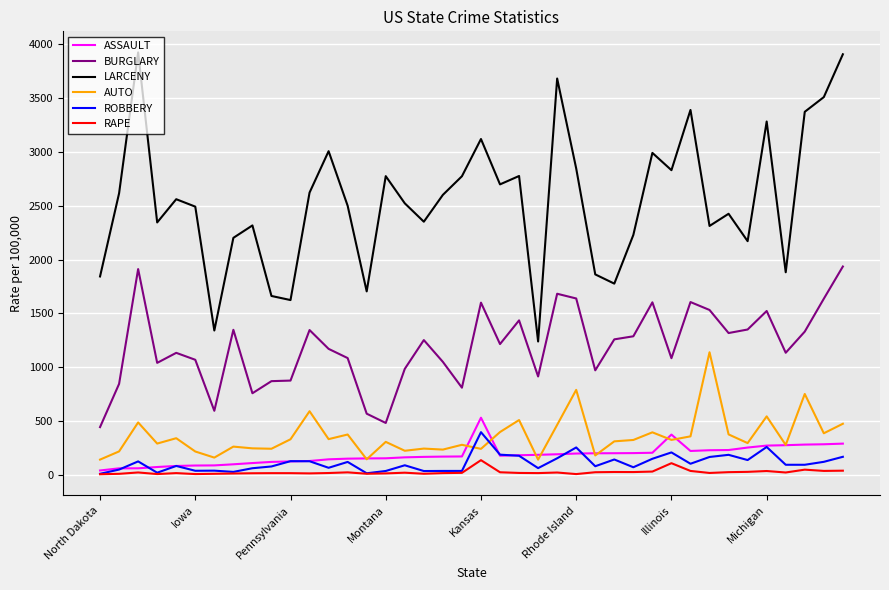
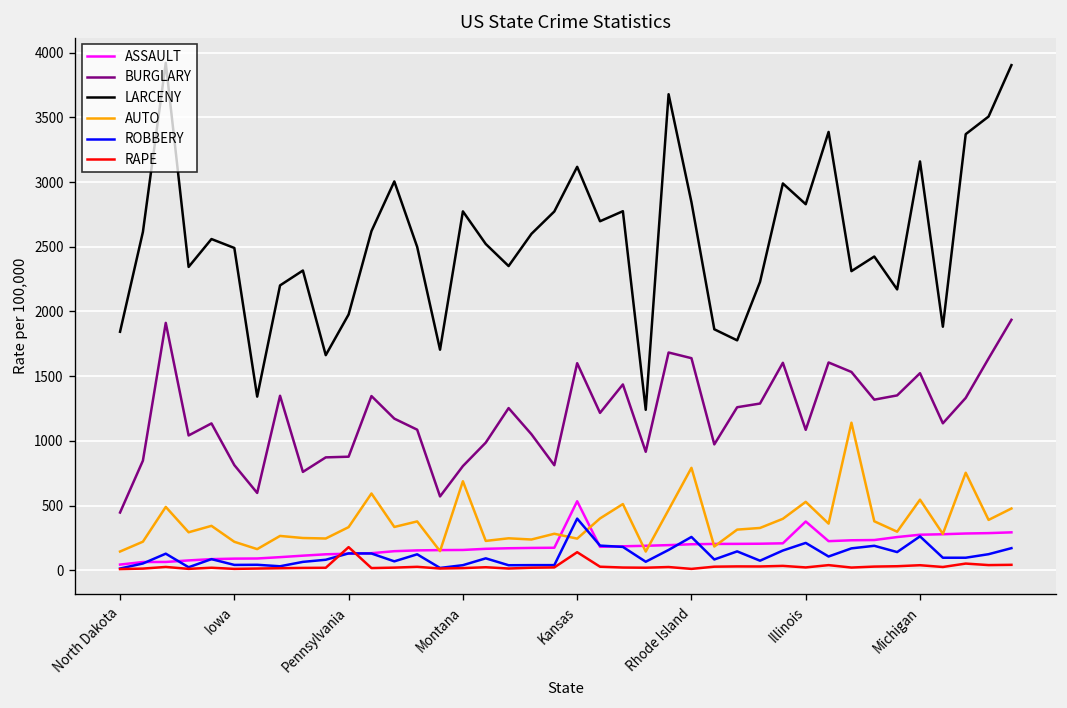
  {
    "ASSAULT": {
      "North Dakota": 40,
      "Iowa": 90,
      "Montana": 160,
      "Kansas": 530,
      "Rhode Island": 200,
      "Illinois": 380
    },
    "BURGLARY": {
      "North Dakota": 450,
-     "Iowa": 1070,
+     "Iowa": 810,
      "Pennsylvania": 880,
-     "Montana": 480,
+     "Montana": 800,
      "Kansas": 1600,
      "Rhode Island": 1640,
      "Illinois": 1090,
      "Michigan": 1520
    },
    "LARCENY": {
      "North Dakota": 1840,
      "Iowa": 2490,
-     "Pennsylvania": 1620,
+     "Pennsylvania": 1980,
      "Montana": 2770,
      "Kansas": 3120,
      "Rhode Island": 2840,
      "Illinois": 2830,
-     "Michigan": 3280
+     "Michigan": 3160
    },
    "AUTO": {
      "North Dakota": 140,
      "Iowa": 220,
      "Pennsylvania": 330,
-     "Montana": 310,
+     "Montana": 690,
      "Kansas": 240,
      "Rhode Island": 790,
-     "Illinois": 330,
+     "Illinois": 530,
      "Michigan": 550
    },
    "ROBBERY": {
      "Iowa": 40,
      "Kansas": 400,
      "Rhode Island": 260,
      "Illinois": 210
    },
    "RAPE": {
      "Iowa": 10,
-     "Pennsylvania": 20,
+     "Pennsylvania": 180,
      "Kansas": 140,
      "Rhode Island": 10,
-     "Illinois": 110,
+     "Illinois": 20,
      "Michigan": 40
    }
  }
